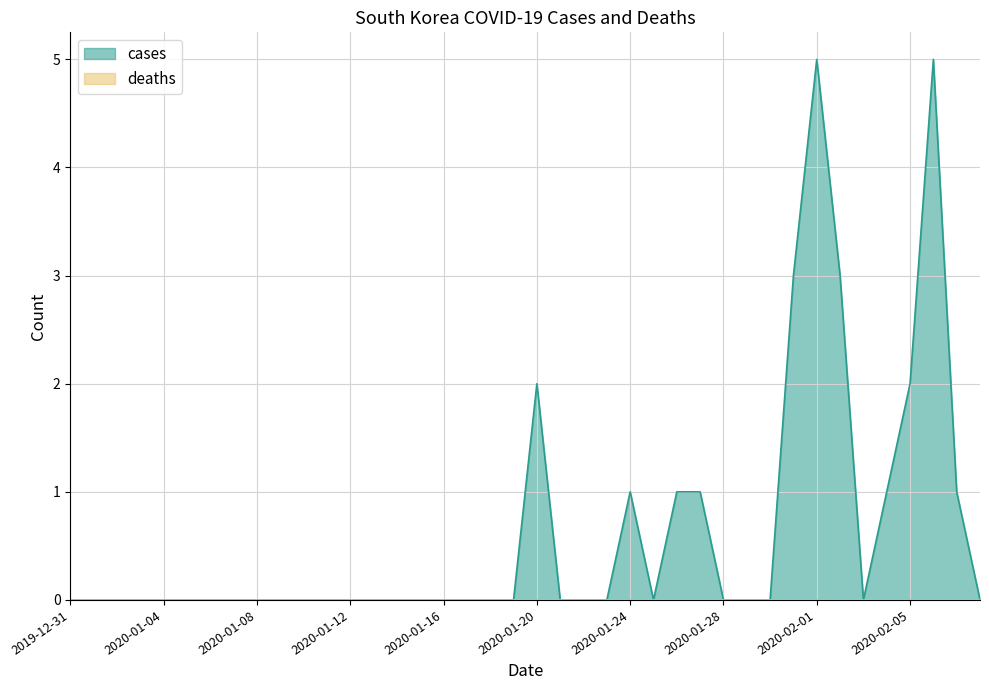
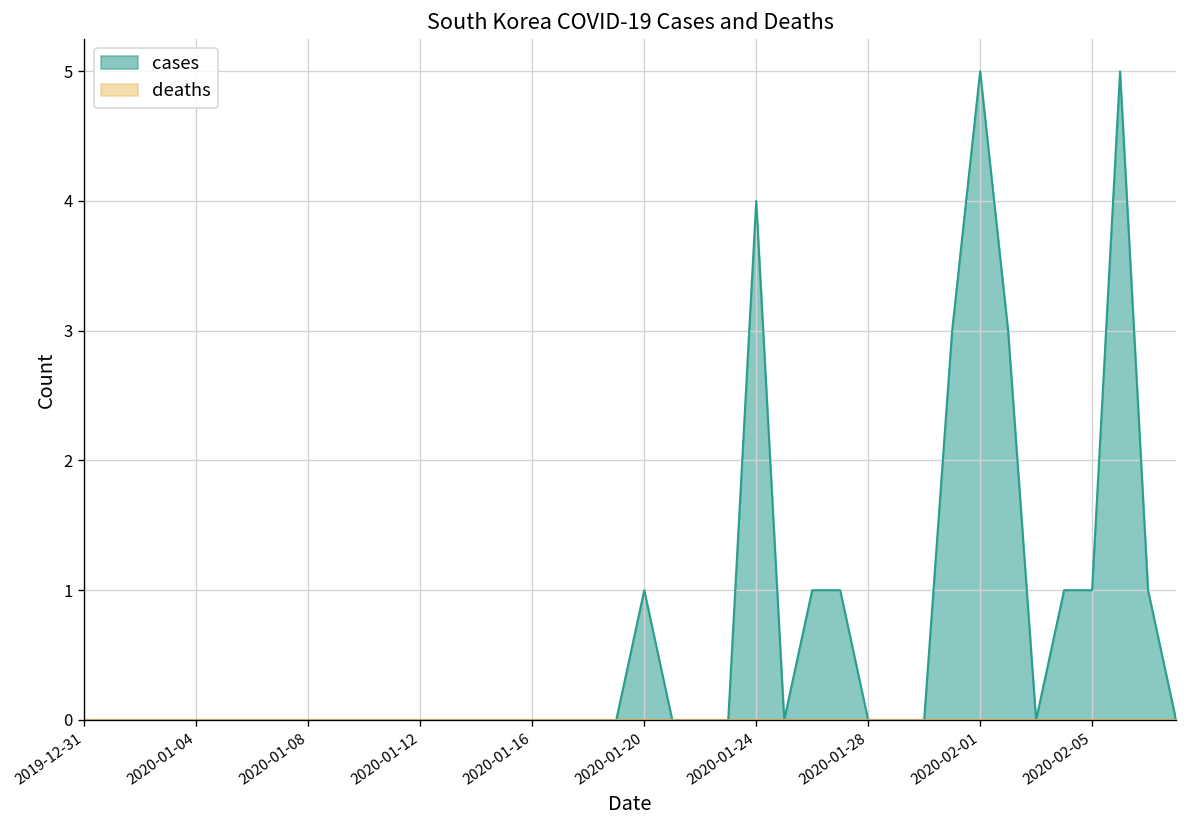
  {
    "cases": {
-     "2020-01-20": 2,
-     "2020-01-24": 1,
+     "2020-01-20": 1,
+     "2020-01-24": 4,
      "2020-02-01": 5,
-     "2020-02-05": 2
+     "2020-02-05": 1
    },
    "deaths": {
      "2020-01-20": 0,
      "2020-01-24": 0,
      "2020-02-01": 0,
      "2020-02-05": 0
    }
  }
